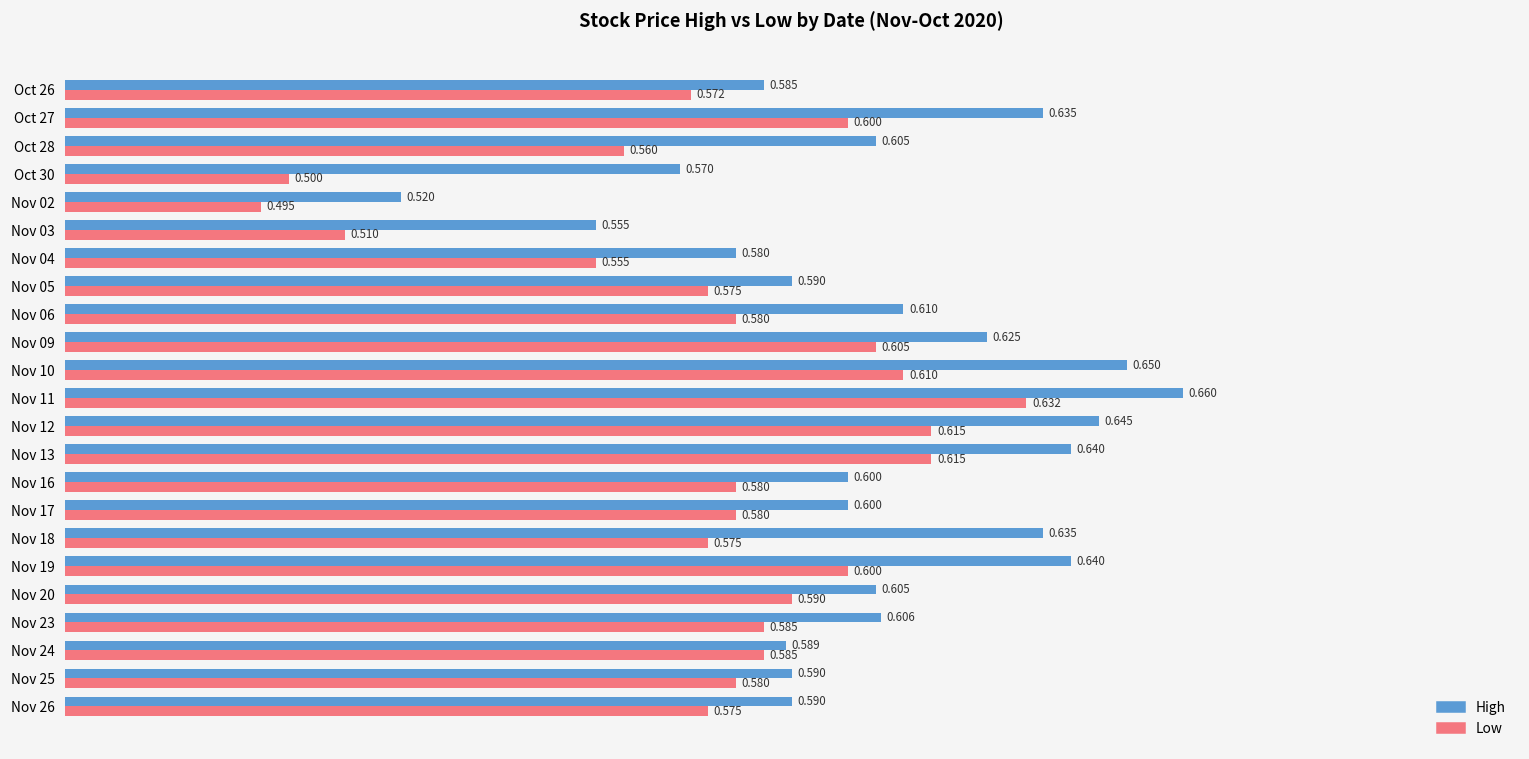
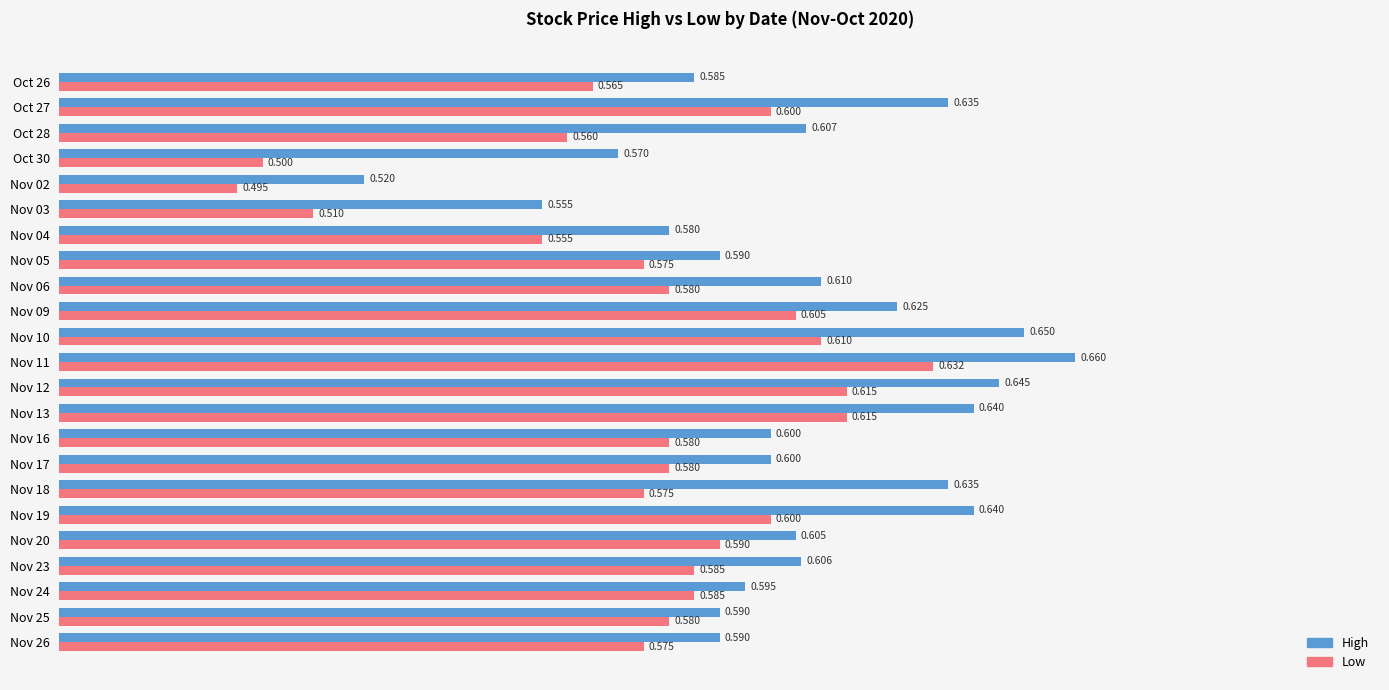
  {
    "High": {
      "Oct 26": 0.585,
      "Oct 27": 0.635,
-     "Oct 28": 0.605,
+     "Oct 28": 0.607,
      "Oct 30": 0.570,
      "Nov 02": 0.520,
      "Nov 03": 0.555,
      "Nov 04": 0.580,
      "Nov 05": 0.590,
      "Nov 06": 0.610,
      "Nov 09": 0.625,
      "Nov 10": 0.650,
      "Nov 11": 0.660,
      "Nov 12": 0.645,
      "Nov 13": 0.640,
      "Nov 16": 0.600,
      "Nov 17": 0.600,
      "Nov 18": 0.635,
      "Nov 19": 0.640,
      "Nov 20": 0.605,
      "Nov 23": 0.606,
-     "Nov 24": 0.589,
+     "Nov 24": 0.595,
      "Nov 25": 0.590,
      "Nov 26": 0.590
    },
    "Low": {
-     "Oct 26": 0.572,
+     "Oct 26": 0.565,
      "Oct 27": 0.600,
      "Oct 28": 0.560,
      "Oct 30": 0.500,
      "Nov 02": 0.495,
      "Nov 03": 0.510,
      "Nov 04": 0.555,
      "Nov 05": 0.575,
      "Nov 06": 0.580,
      "Nov 09": 0.605,
      "Nov 10": 0.610,
      "Nov 11": 0.632,
      "Nov 12": 0.615,
      "Nov 13": 0.615,
      "Nov 16": 0.580,
      "Nov 17": 0.580,
      "Nov 18": 0.575,
      "Nov 19": 0.600,
      "Nov 20": 0.590,
      "Nov 23": 0.585,
      "Nov 24": 0.585,
      "Nov 25": 0.580,
      "Nov 26": 0.575
    }
  }
